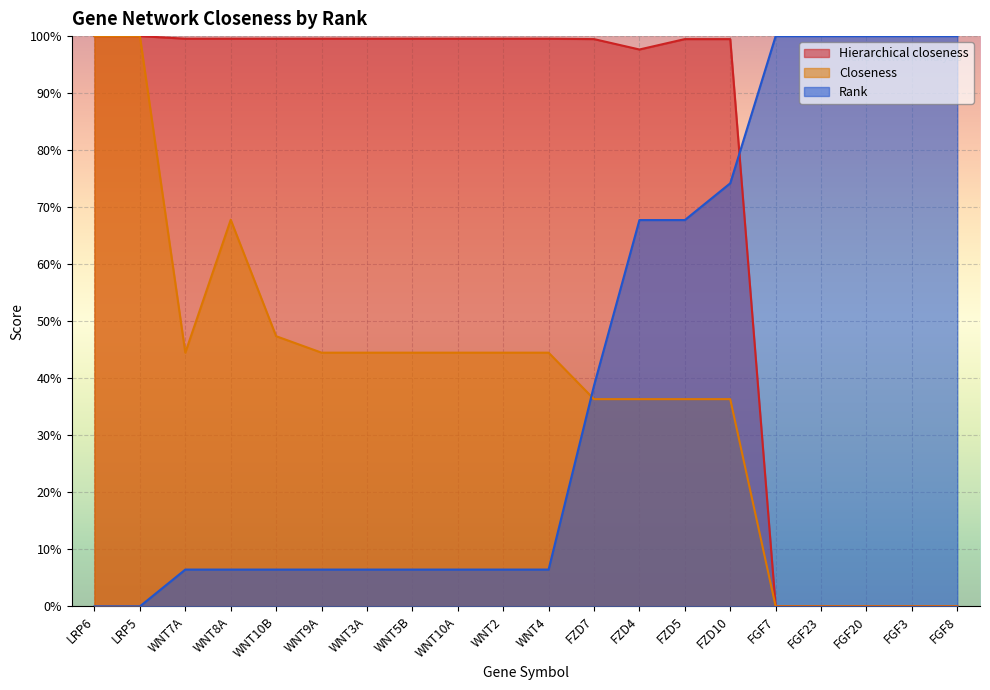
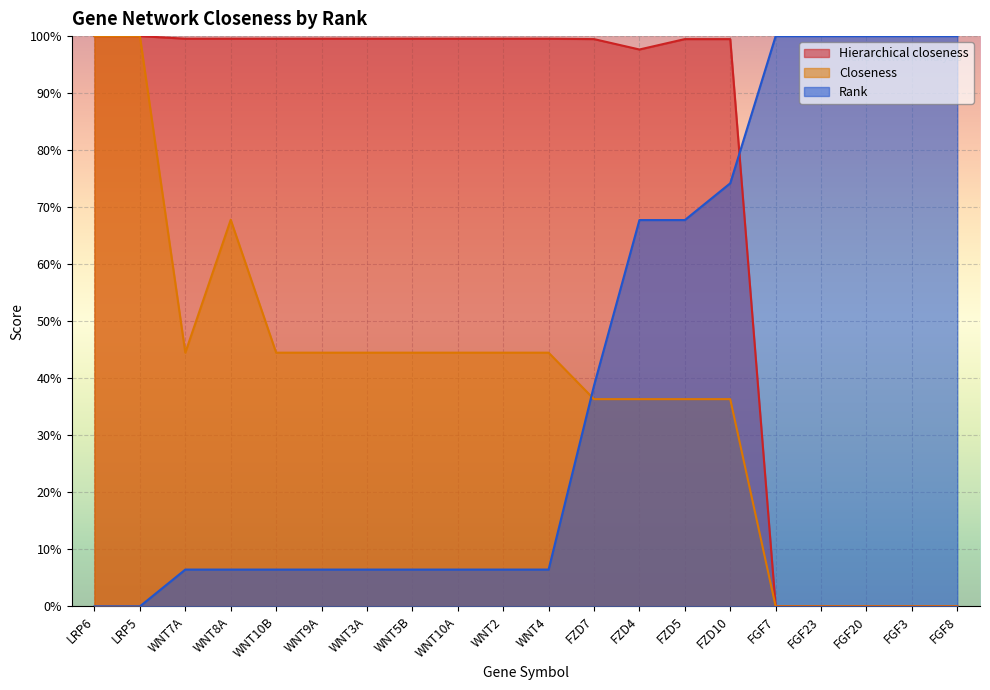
  {
    "Hierarchical closeness": {
      "WNT7A": "100%",
      "WNT8A": "100%",
      "WNT10B": "100%",
      "WNT9A": "100%",
      "WNT3A": "100%",
      "WNT5B": "100%",
      "WNT10A": "100%",
      "WNT2": "100%",
      "WNT4": "100%",
      "FZD7": "99%",
      "FZD4": "98%",
      "FZD5": "99%",
      "FZD10": "99%"
    },
    "Closeness": {
      "WNT7A": "44%",
      "WNT8A": "68%",
-     "WNT10B": "47%",
+     "WNT10B": "44%",
      "WNT9A": "44%",
      "WNT3A": "44%",
      "WNT5B": "44%",
      "WNT10A": "44%",
      "WNT2": "44%",
      "WNT4": "44%",
      "FZD7": "36%",
      "FZD4": "36%",
      "FZD5": "36%",
      "FZD10": "36%"
    },
    "Rank": {
      "LRP6": "0%",
      "LRP5": "0%",
      "WNT7A": "6%",
      "WNT8A": "6%",
      "WNT10B": "6%",
      "WNT9A": "6%",
      "WNT3A": "6%",
      "WNT5B": "6%",
      "WNT10A": "6%",
      "WNT2": "6%",
      "WNT4": "6%",
      "FZD7": "39%",
      "FZD4": "68%",
      "FZD5": "68%",
      "FZD10": "74%",
      "FGF7": "100%",
      "FGF23": "100%",
      "FGF20": "100%",
      "FGF3": "100%",
      "FGF8": "100%"
    }
  }
